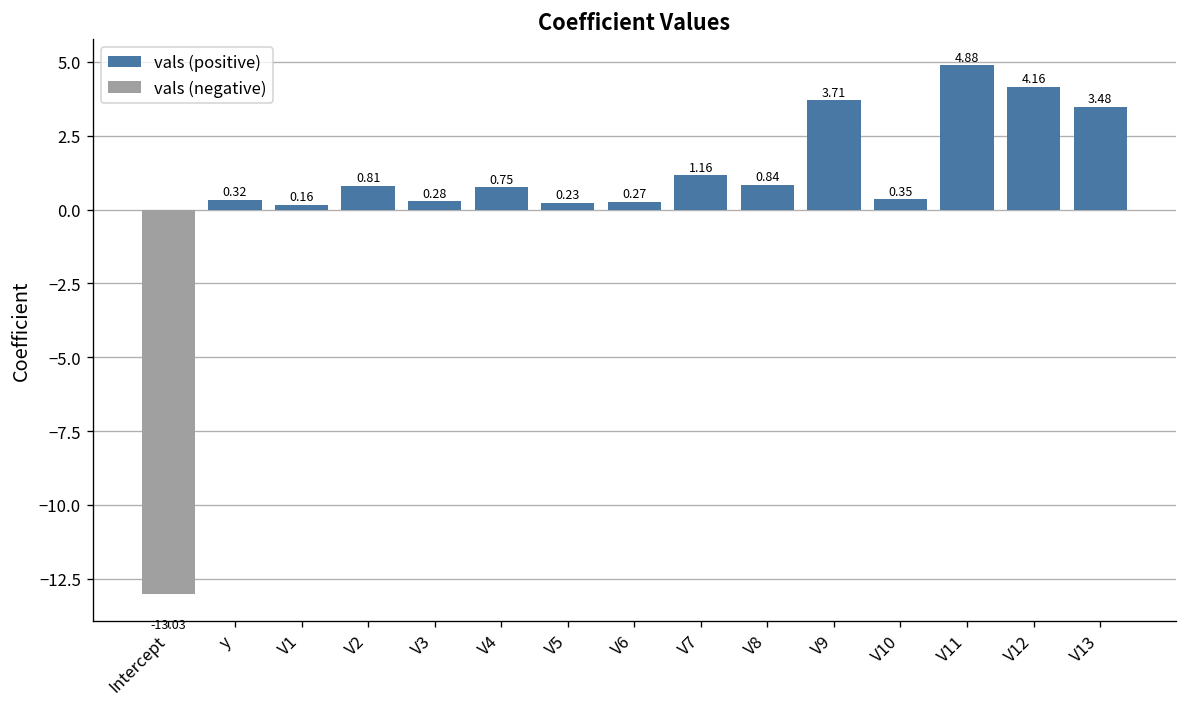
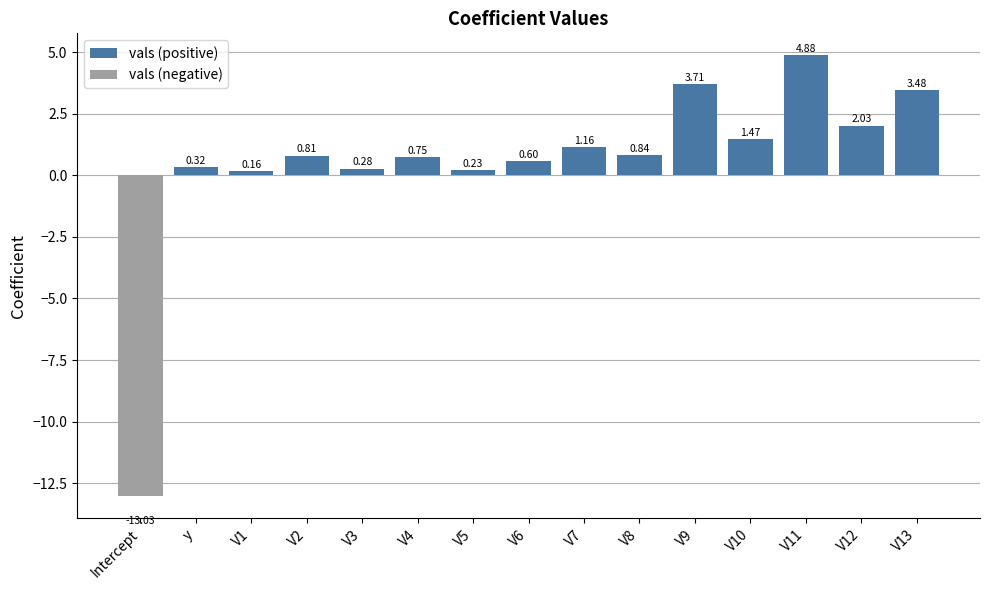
  {
    "vals (positive)": {
      "y": 0.32,
      "V1": 0.16,
      "V2": 0.81,
      "V3": 0.28,
      "V4": 0.75,
      "V5": 0.23,
-     "V6": 0.27,
+     "V6": 0.60,
      "V7": 1.16,
      "V8": 0.84,
      "V9": 3.71,
-     "V10": 0.35,
+     "V10": 1.47,
      "V11": 4.88,
-     "V12": 4.16,
+     "V12": 2.03,
      "V13": 3.48
    },
    "vals (negative)": {
      "Intercept": -13.03
    }
  }
